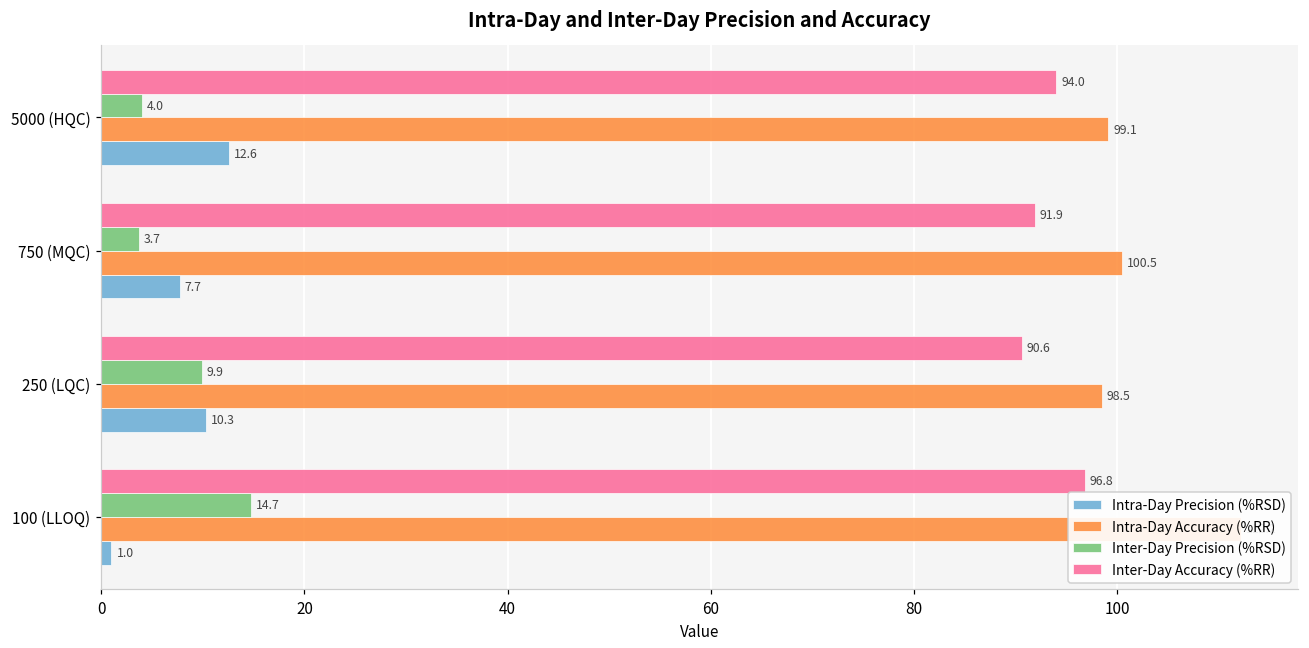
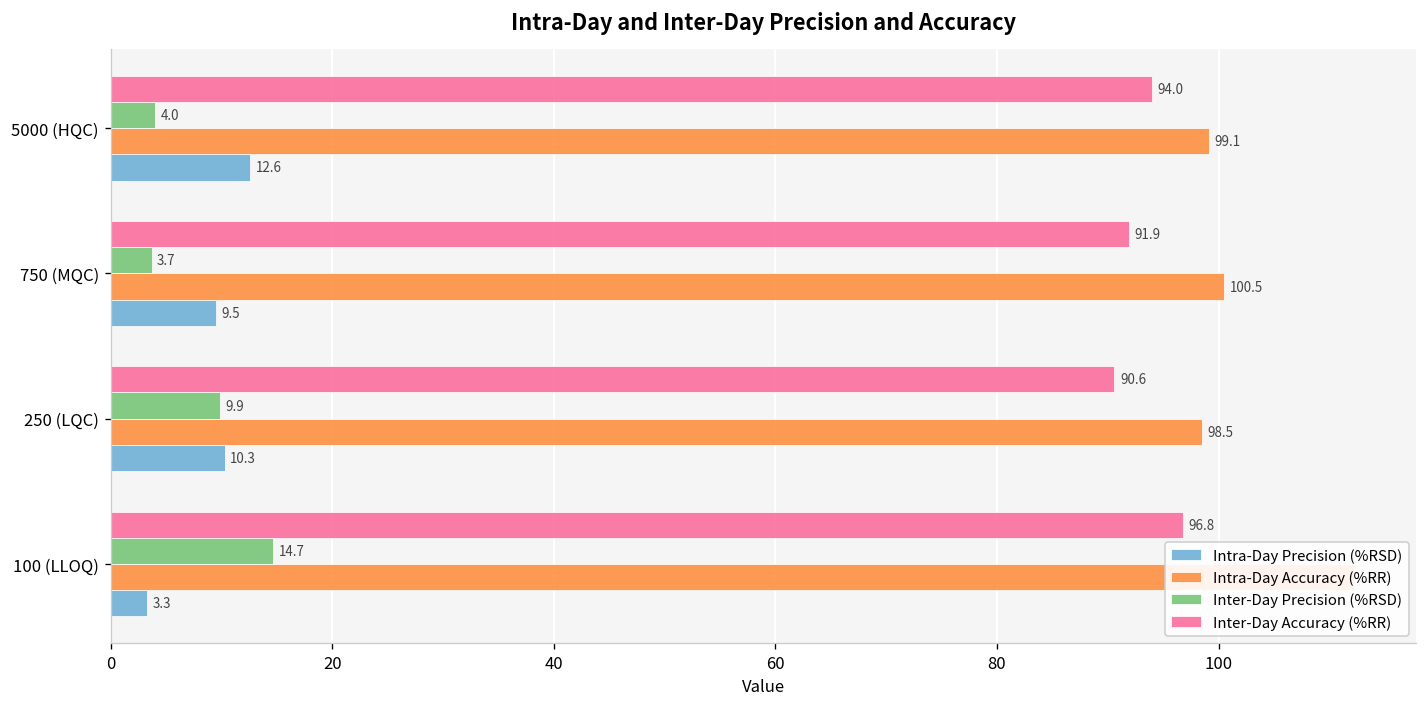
  {
    "Intra-Day Precision (%RSD)": {
      "5000 (HQC)": 12.6,
-     "750 (MQC)": 7.7,
+     "750 (MQC)": 9.5,
      "250 (LQC)": 10.3,
-     "100 (LLOQ)": 1.0
+     "100 (LLOQ)": 3.3
    },
    "Intra-Day Accuracy (%RR)": {
      "5000 (HQC)": 99.1,
      "750 (MQC)": 100.5,
      "250 (LQC)": 98.5
    },
    "Inter-Day Precision (%RSD)": {
      "5000 (HQC)": 4.0,
      "750 (MQC)": 3.7,
      "250 (LQC)": 9.9,
      "100 (LLOQ)": 14.7
    },
    "Inter-Day Accuracy (%RR)": {
      "5000 (HQC)": 94.0,
      "750 (MQC)": 91.9,
      "250 (LQC)": 90.6,
      "100 (LLOQ)": 96.8
    }
  }
